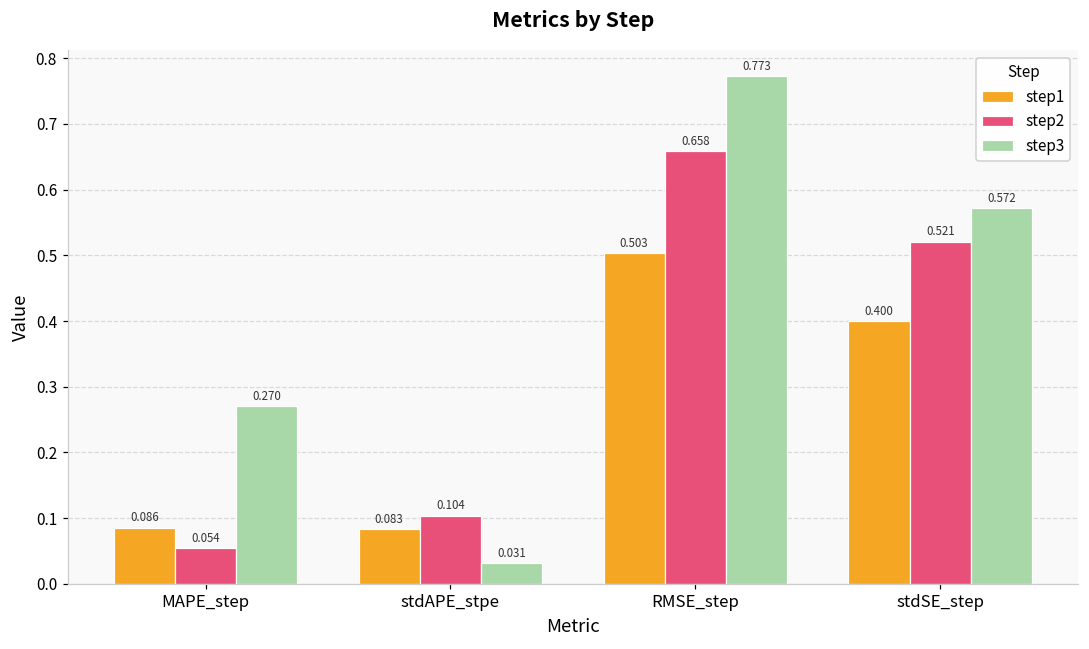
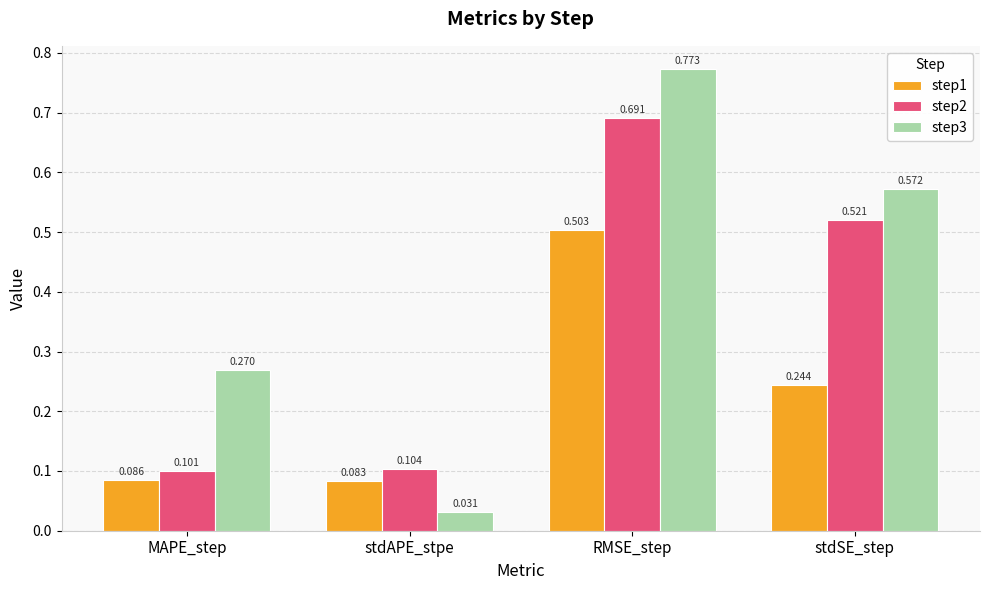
  {
    "step1": {
      "MAPE_step": 0.086,
      "stdAPE_stpe": 0.083,
      "RMSE_step": 0.503,
-     "stdSE_step": 0.400
+     "stdSE_step": 0.244
    },
    "step2": {
-     "MAPE_step": 0.054,
+     "MAPE_step": 0.101,
      "stdAPE_stpe": 0.104,
-     "RMSE_step": 0.658,
+     "RMSE_step": 0.691,
      "stdSE_step": 0.521
    },
    "step3": {
      "MAPE_step": 0.270,
      "stdAPE_stpe": 0.031,
      "RMSE_step": 0.773,
      "stdSE_step": 0.572
    }
  }
